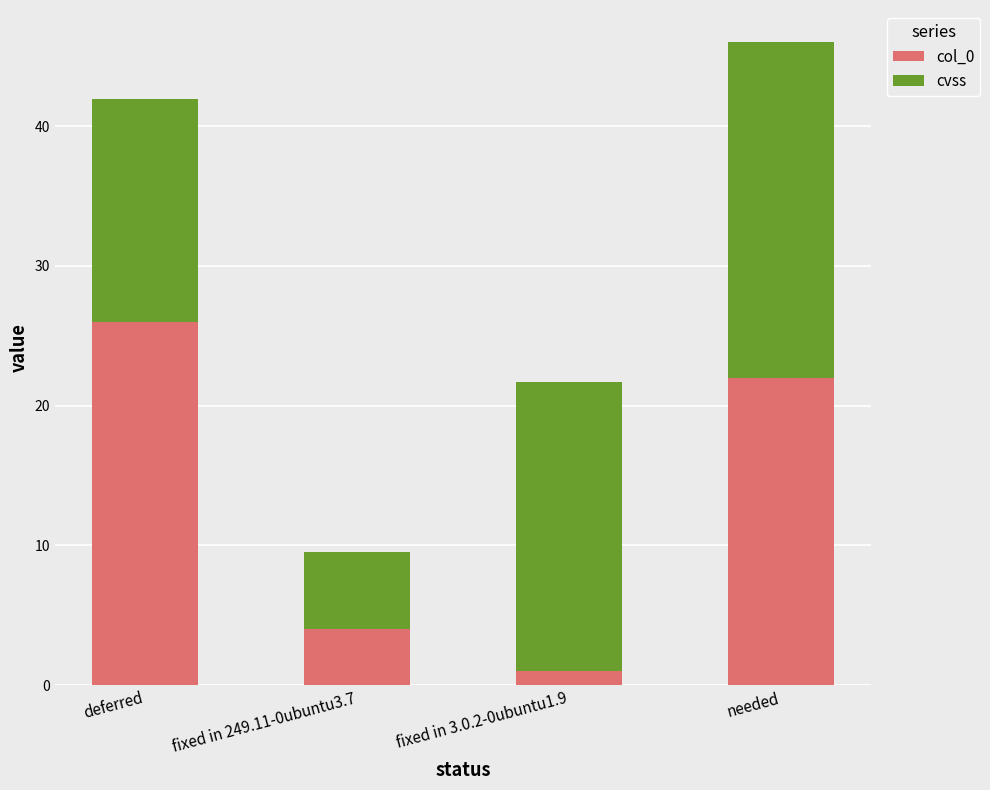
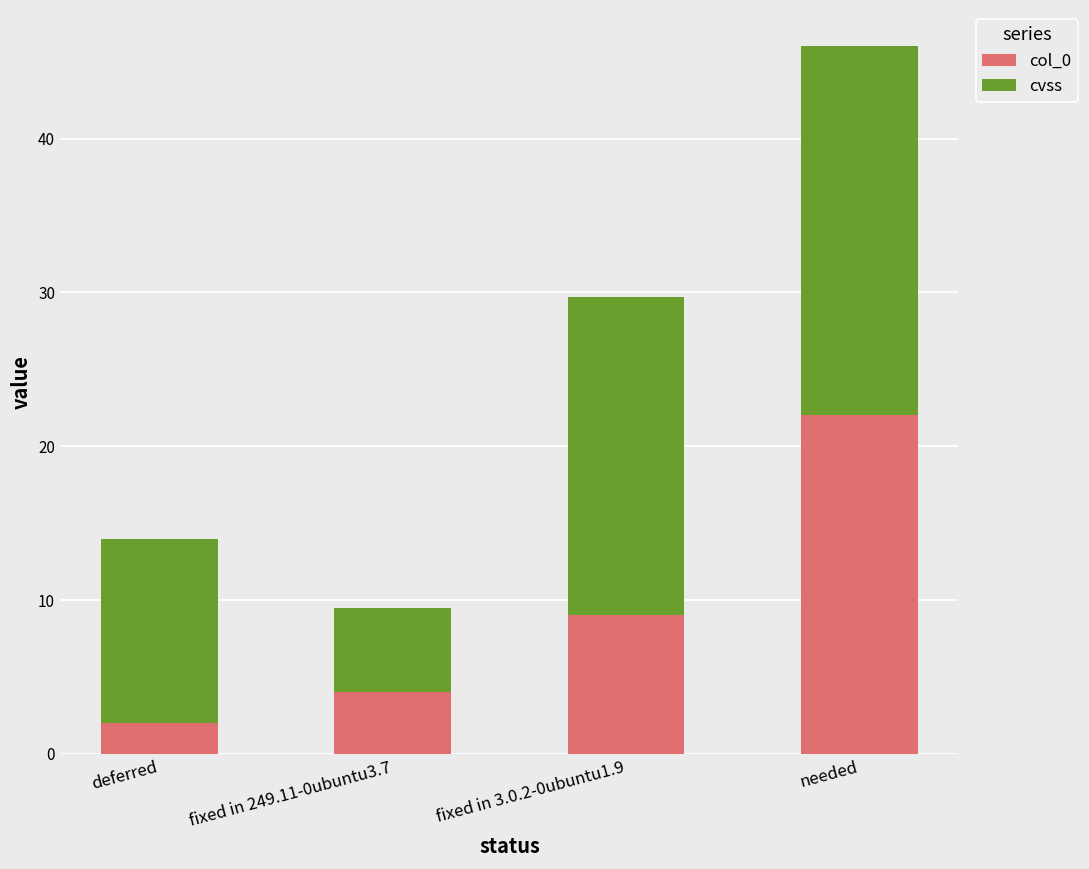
  {
    "col_0": {
-     "deferred": 26,
+     "deferred": 2,
      "fixed in 249.11-0ubuntu3.7": 4,
-     "fixed in 3.0.2-0ubuntu1.9": 1,
+     "fixed in 3.0.2-0ubuntu1.9": 9,
      "needed": 22
    },
    "cvss": {
-     "deferred": 15.9,
+     "deferred": 12.0,
      "fixed in 249.11-0ubuntu3.7": 5.5,
      "fixed in 3.0.2-0ubuntu1.9": 20.7,
      "needed": 24.0
    }
  }
